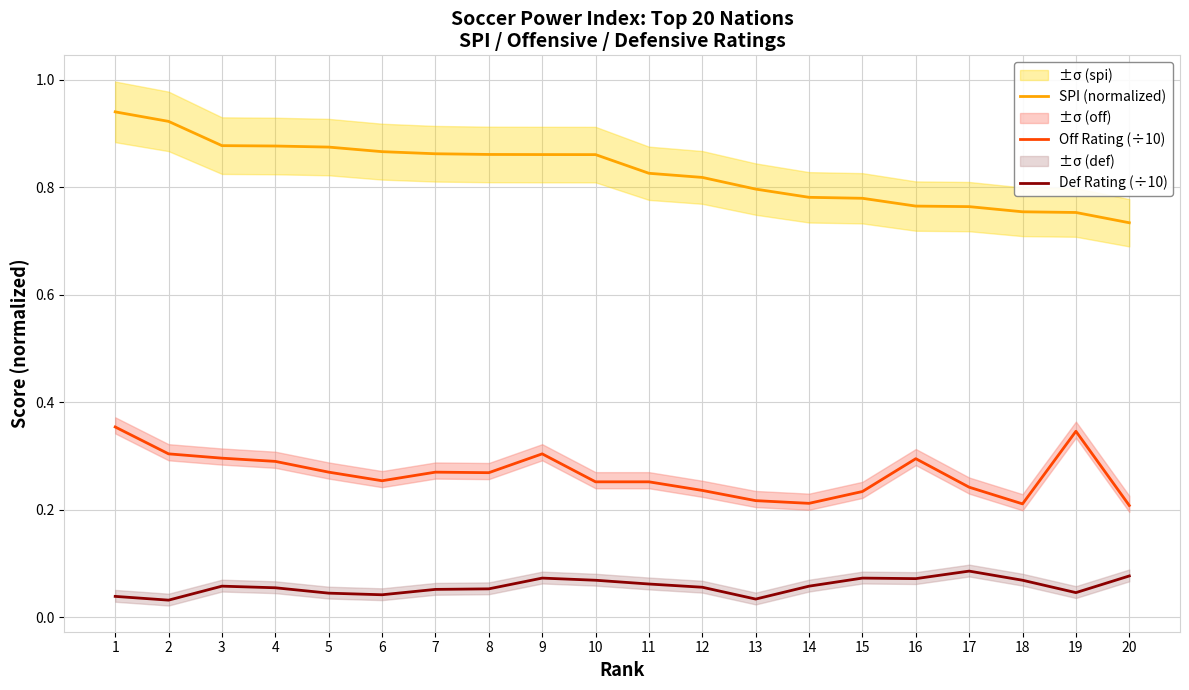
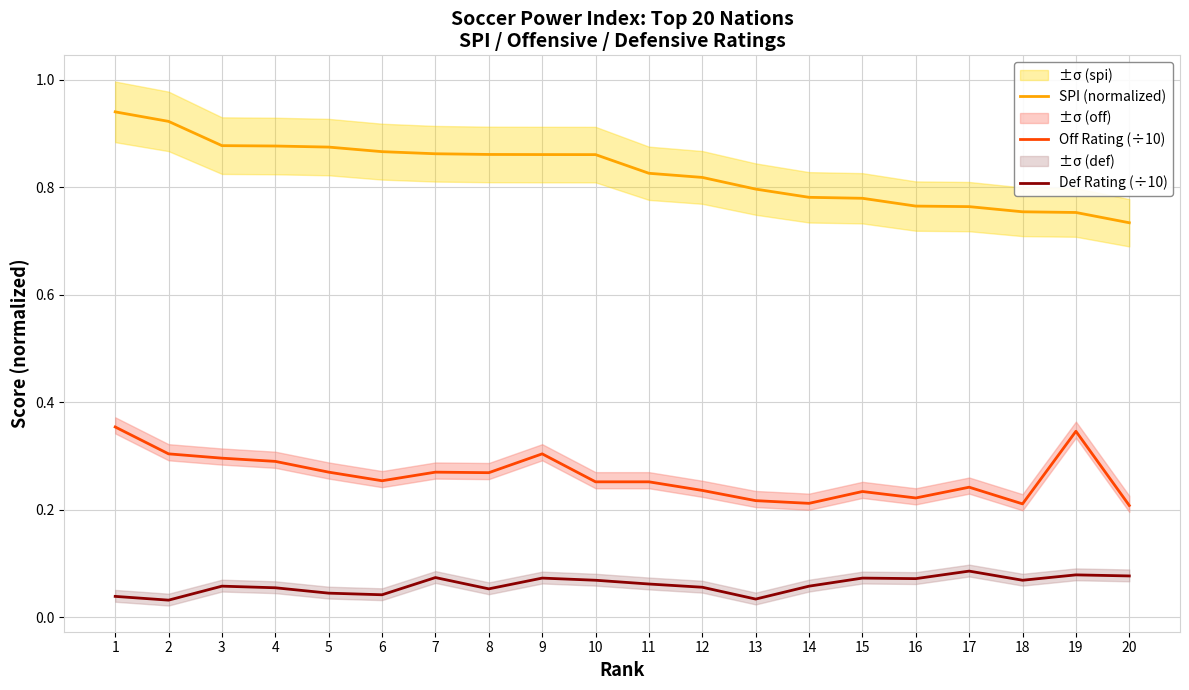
  {
    "Off Rating (÷10)": {
      "1": 0.35,
      "2": 0.30,
      "3": 0.30,
      "4": 0.29,
      "5": 0.27,
      "6": 0.25,
      "7": 0.27,
      "8": 0.27,
      "9": 0.30,
      "10": 0.25,
      "11": 0.25,
      "12": 0.24,
      "13": 0.22,
      "14": 0.21,
      "15": 0.23,
-     "16": 0.30,
+     "16": 0.22,
      "17": 0.24,
      "18": 0.21,
      "19": 0.35,
      "20": 0.21
    },
    "Def Rating (÷10)": {
      "1": 0.04,
      "2": 0.03,
      "3": 0.06,
      "4": 0.06,
      "5": 0.05,
      "6": 0.04,
-     "7": 0.05,
+     "7": 0.07,
      "8": 0.05,
      "9": 0.07,
      "10": 0.07,
      "11": 0.06,
      "12": 0.06,
      "13": 0.03,
      "14": 0.06,
      "15": 0.07,
      "16": 0.07,
      "17": 0.09,
      "18": 0.07,
-     "19": 0.05,
+     "19": 0.08,
      "20": 0.08
    }
  }
